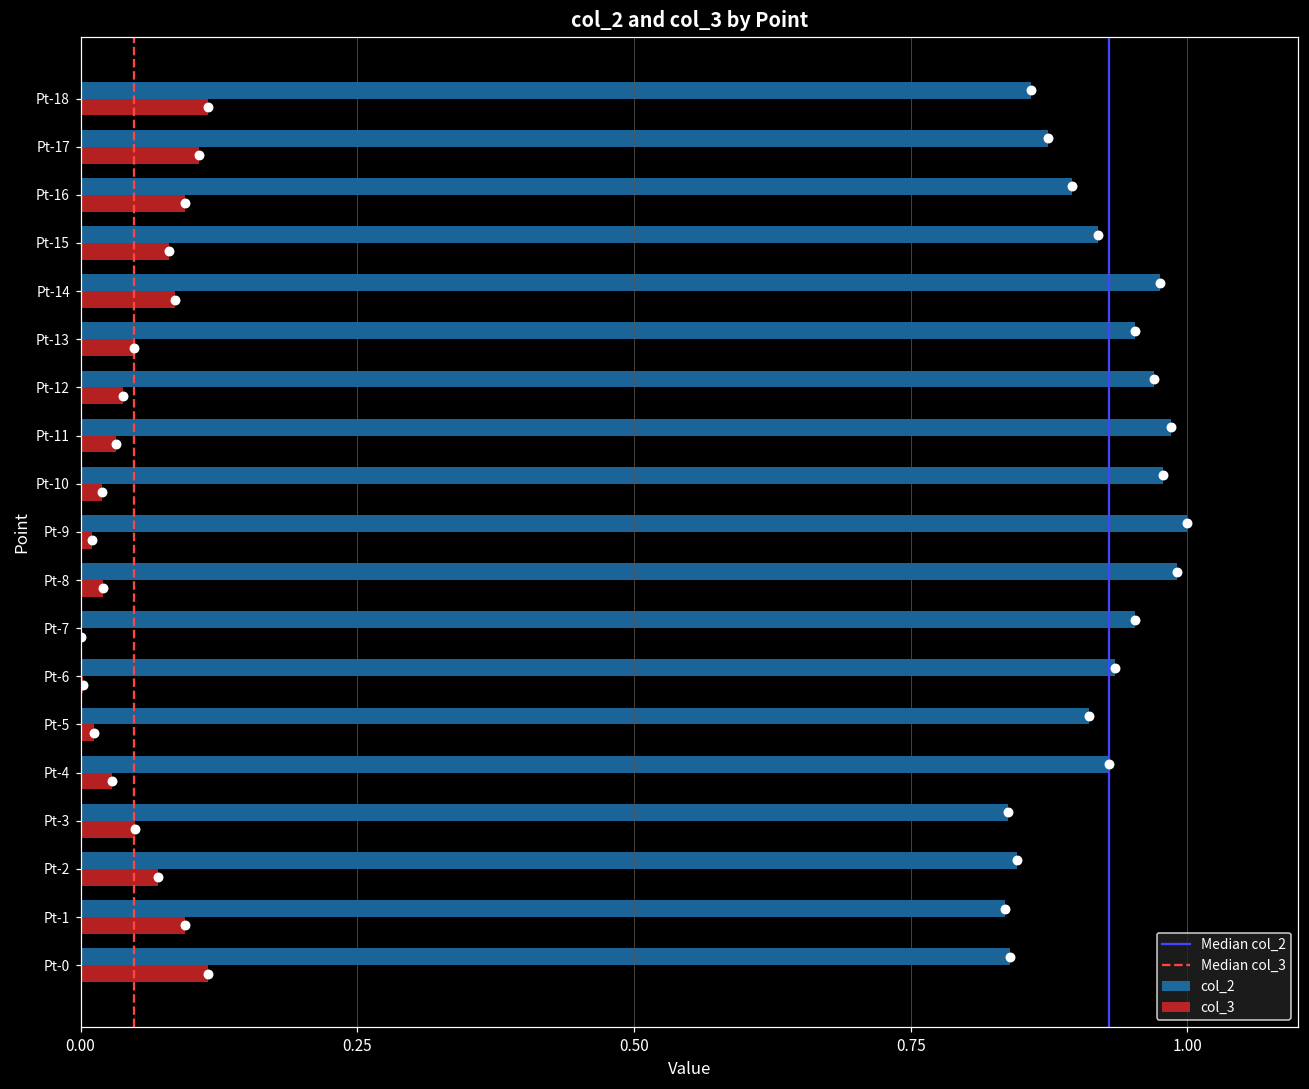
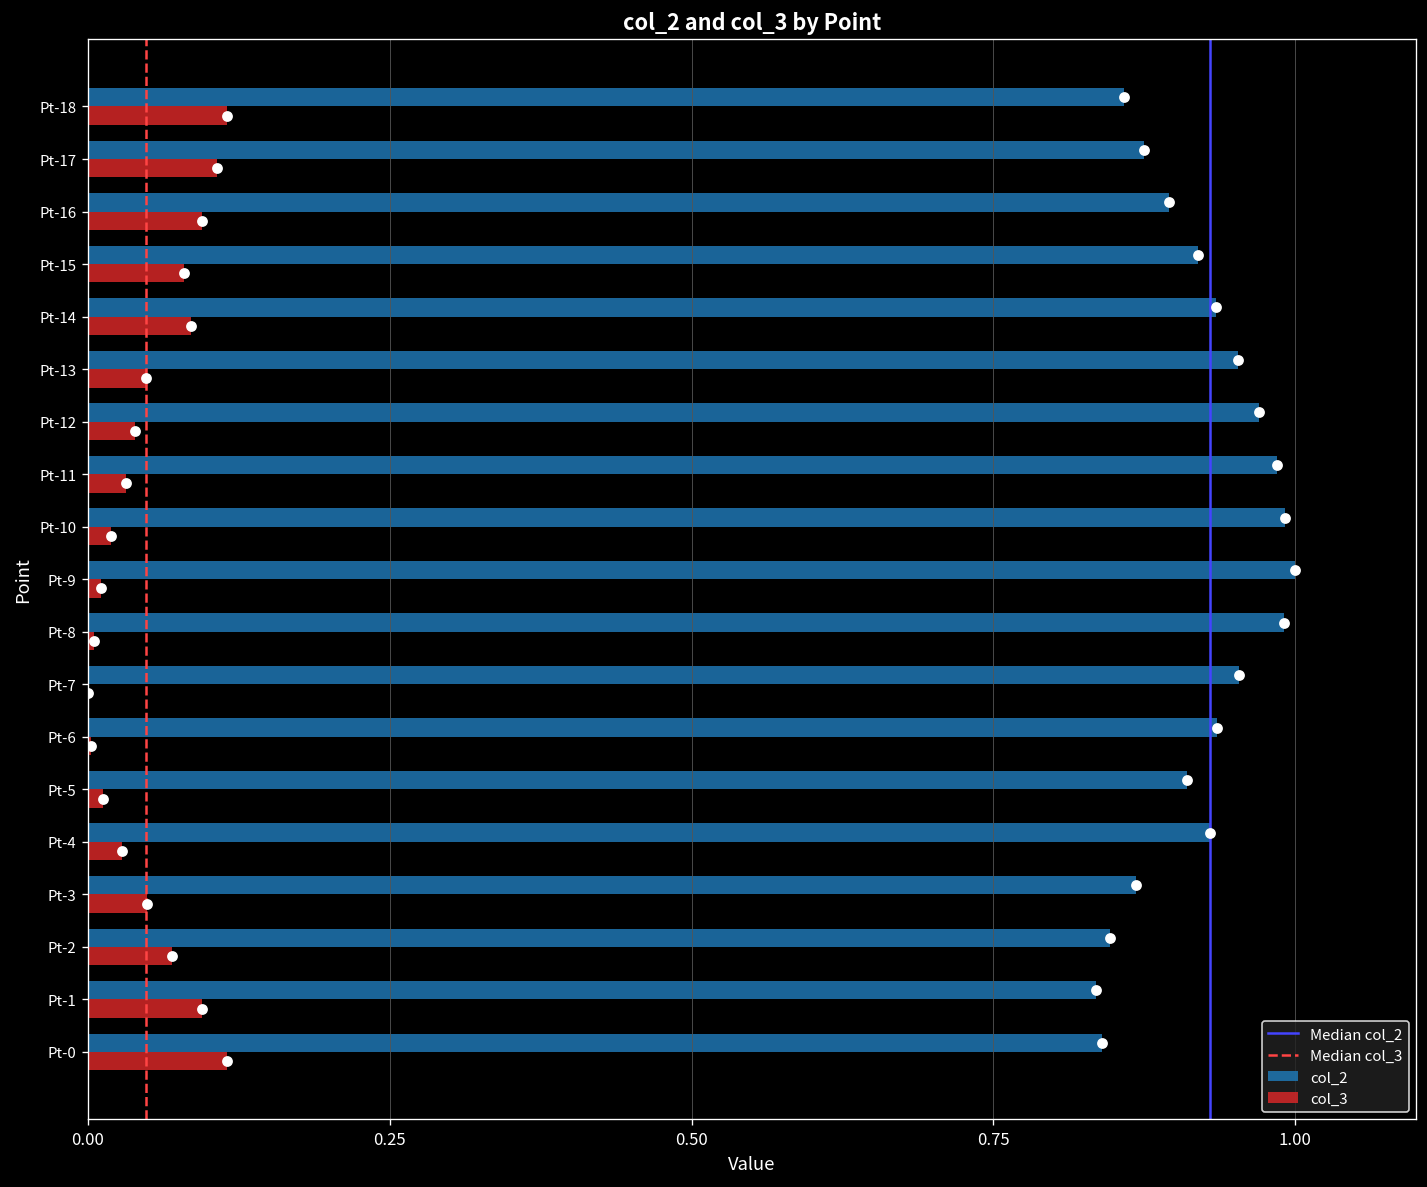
  {
    "col_2": {
      "Pt-18": 0.859,
      "Pt-17": 0.874,
      "Pt-16": 0.896,
      "Pt-15": 0.919,
-     "Pt-14": 0.975,
+     "Pt-14": 0.934,
      "Pt-13": 0.952,
      "Pt-12": 0.970,
      "Pt-11": 0.985,
-     "Pt-10": 0.978,
+     "Pt-10": 0.992,
      "Pt-9": 1.000,
      "Pt-8": 0.991,
      "Pt-7": 0.953,
      "Pt-6": 0.935,
      "Pt-5": 0.911,
      "Pt-4": 0.930,
-     "Pt-3": 0.838,
+     "Pt-3": 0.868,
      "Pt-2": 0.846,
      "Pt-1": 0.835,
      "Pt-0": 0.840
    },
    "col_3": {
      "Pt-18": 0.115,
      "Pt-17": 0.107,
      "Pt-16": 0.095,
      "Pt-15": 0.079,
      "Pt-14": 0.085,
      "Pt-13": 0.048,
      "Pt-12": 0.039,
      "Pt-11": 0.032,
      "Pt-10": 0.019,
      "Pt-9": 0.011,
-     "Pt-8": 0.020,
+     "Pt-8": 0.005,
      "Pt-7": 0.000,
      "Pt-5": 0.012,
      "Pt-4": 0.028,
      "Pt-3": 0.049,
      "Pt-2": 0.070,
      "Pt-1": 0.095,
      "Pt-0": 0.115
    }
  }
